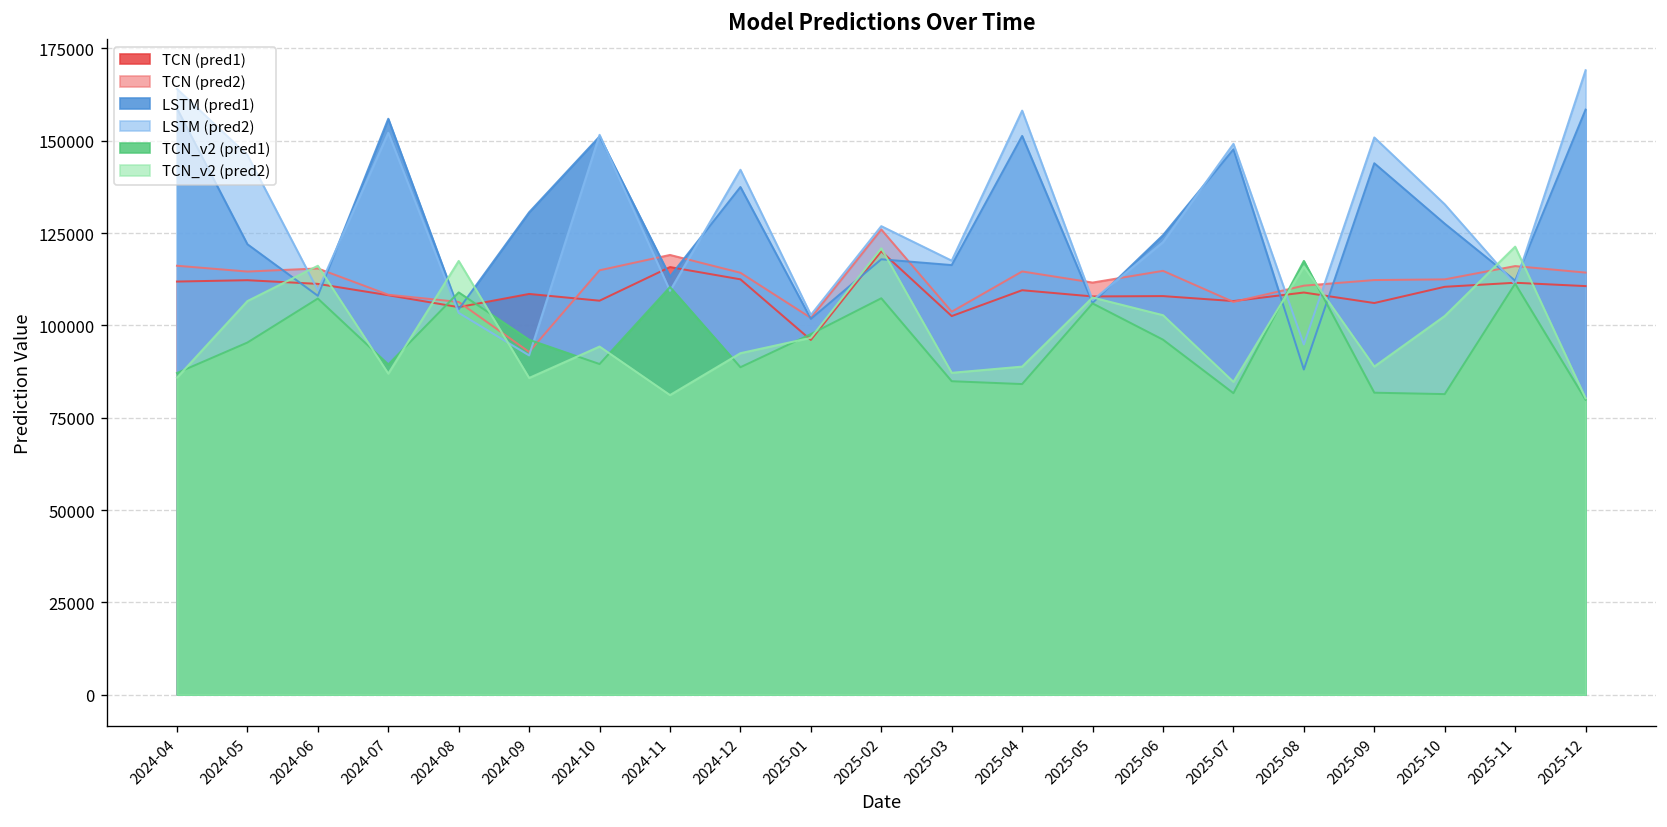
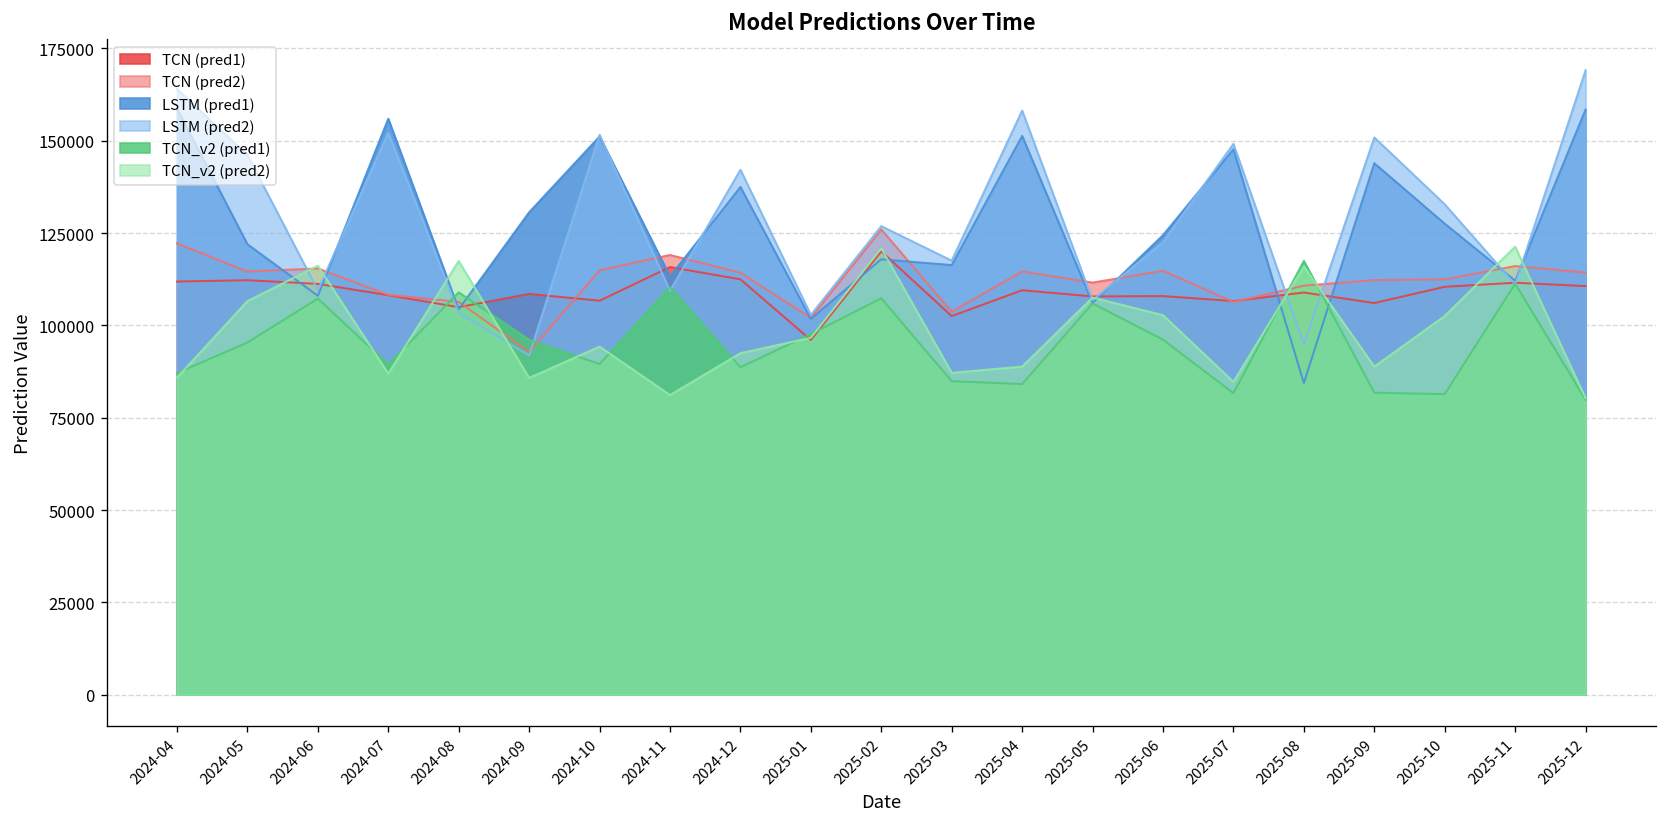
  {
    "TCN (pred1)": {
      "2024-04": 112000,
      "2024-05": 112000,
      "2024-06": 111000,
      "2024-09": 109000,
      "2024-10": 107000,
      "2024-11": 116000,
      "2024-12": 112000,
      "2025-02": 120000,
      "2025-03": 103000,
      "2025-04": 110000,
      "2025-06": 108000,
      "2025-08": 109000,
      "2025-09": 106000,
      "2025-10": 110000,
      "2025-12": 111000
    },
    "TCN (pred2)": {
-     "2024-04": 116000,
+     "2024-04": 122000,
      "2024-05": 115000,
      "2024-08": 106000,
      "2024-09": 93000,
      "2024-10": 115000,
      "2024-11": 119000,
      "2024-12": 114000,
      "2025-02": 126000,
      "2025-03": 104000,
      "2025-04": 115000,
      "2025-05": 112000,
      "2025-06": 115000,
      "2025-08": 111000,
      "2025-09": 112000,
      "2025-10": 112000,
      "2025-11": 116000,
      "2025-12": 114000
    },
    "LSTM (pred1)": {
      "2024-05": 122000,
      "2024-07": 156000,
      "2024-09": 131000,
      "2024-11": 113000,
      "2024-12": 137000,
      "2025-02": 118000,
      "2025-03": 116000,
      "2025-04": 151000,
      "2025-06": 124000,
      "2025-07": 148000,
-     "2025-08": 88000,
+     "2025-08": 84000,
      "2025-09": 144000,
      "2025-10": 128000,
      "2025-12": 158000
    },
    "LSTM (pred2)": {
      "2024-06": 109000,
      "2024-07": 152000,
      "2024-08": 103000,
      "2024-09": 92000,
      "2024-11": 109000,
      "2024-12": 142000,
      "2025-02": 127000,
      "2025-03": 118000,
      "2025-04": 158000,
      "2025-06": 123000,
      "2025-07": 149000,
      "2025-08": 95000,
      "2025-09": 151000,
      "2025-10": 133000,
      "2025-12": 169000
    },
    "TCN_v2 (pred1)": {
      "2024-04": 87000,
      "2024-05": 95000,
      "2024-07": 89000,
      "2024-08": 109000,
      "2024-09": 96000,
      "2024-10": 90000,
      "2024-11": 110000,
      "2024-12": 89000,
      "2025-01": 98000,
      "2025-02": 107000,
      "2025-03": 85000,
      "2025-04": 84000,
      "2025-06": 96000,
      "2025-07": 82000,
      "2025-08": 117000,
      "2025-09": 82000,
      "2025-10": 81000
    },
    "TCN_v2 (pred2)": {
      "2024-04": 86000,
      "2024-05": 107000,
      "2024-07": 87000,
      "2024-08": 117000,
      "2024-09": 86000,
      "2024-10": 94000,
      "2024-11": 81000,
      "2024-12": 92000,
      "2025-02": 121000,
      "2025-03": 87000,
      "2025-04": 89000,
      "2025-06": 103000,
      "2025-07": 85000,
      "2025-08": 116000,
      "2025-09": 89000,
      "2025-10": 103000,
      "2025-11": 121000
    }
  }
